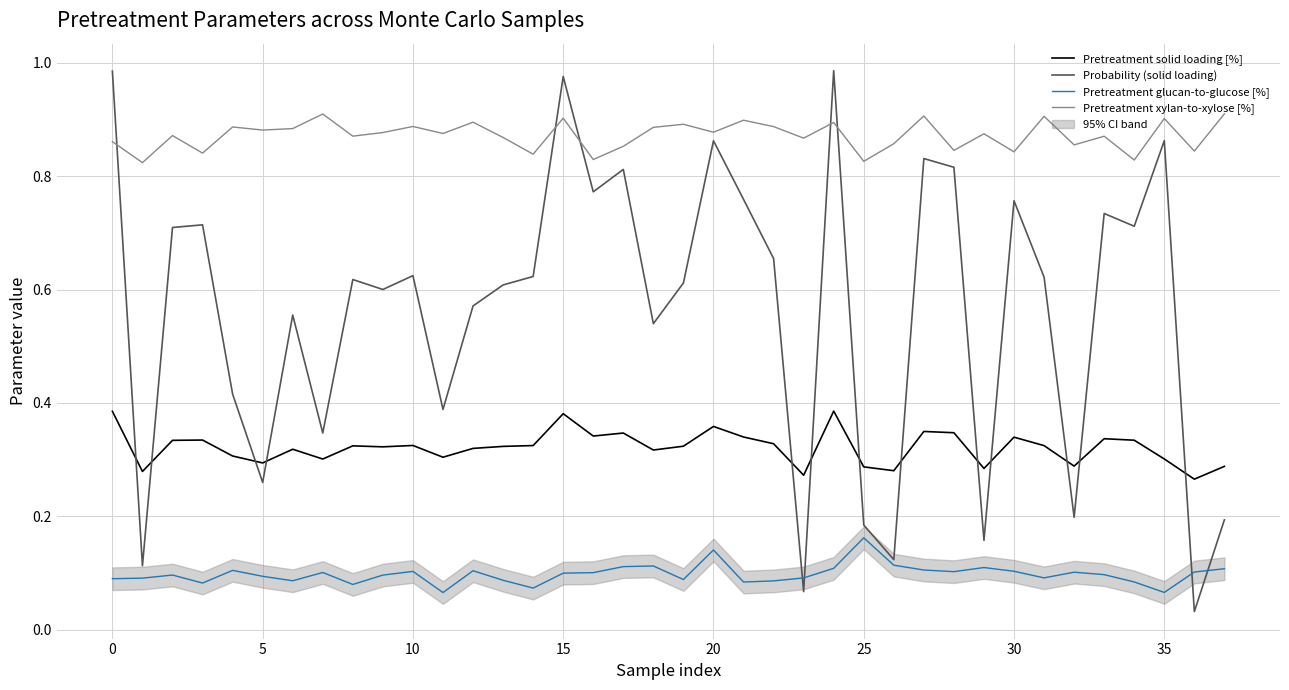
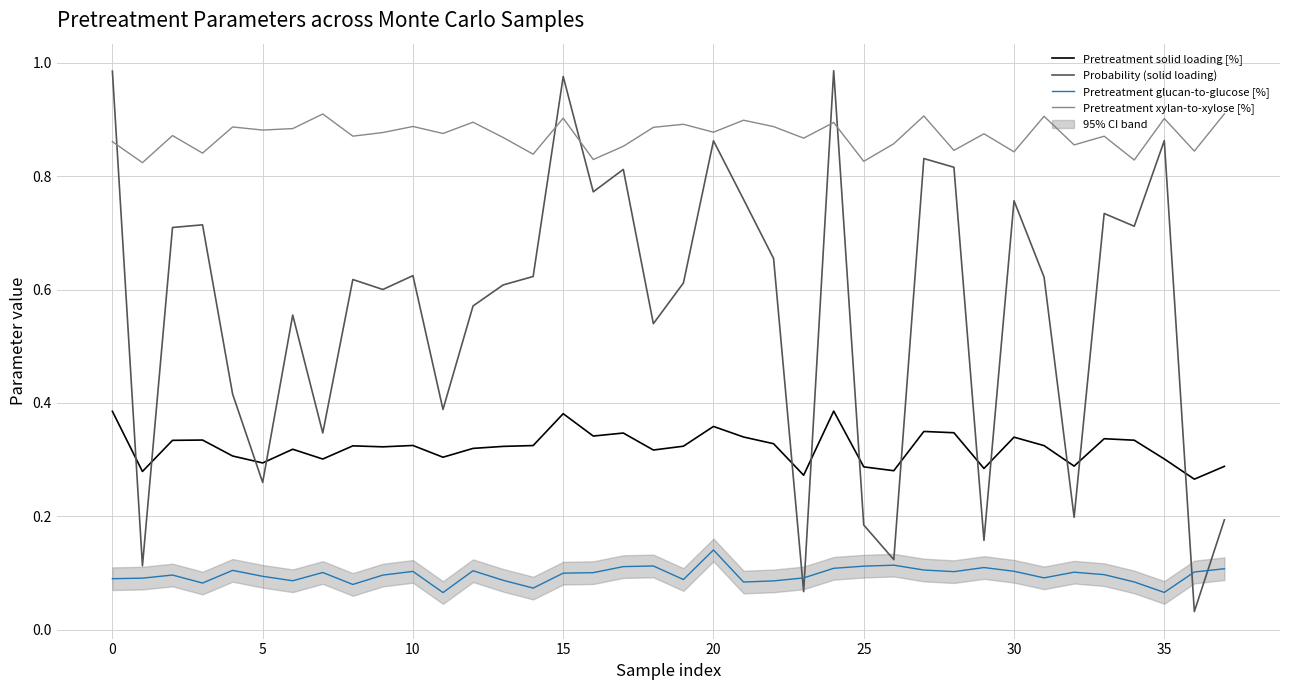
  {
    "Pretreatment solid loading [%]": {
      "0": 0.39,
      "5": 0.29,
      "10": 0.32,
      "15": 0.38,
      "20": 0.36,
      "25": 0.29,
      "30": 0.34,
      "35": 0.30
    },
    "Probability (solid loading)": {
      "0": 0.99,
      "5": 0.26,
      "10": 0.62,
      "15": 0.98,
      "20": 0.86,
      "30": 0.76,
      "35": 0.86
    },
    "Pretreatment glucan-to-glucose [%]": {
      "0": 0.09,
      "5": 0.09,
      "10": 0.10,
      "15": 0.10,
      "20": 0.14,
-     "25": 0.16,
+     "25": 0.11,
      "30": 0.10,
      "35": 0.07
    }
  }
